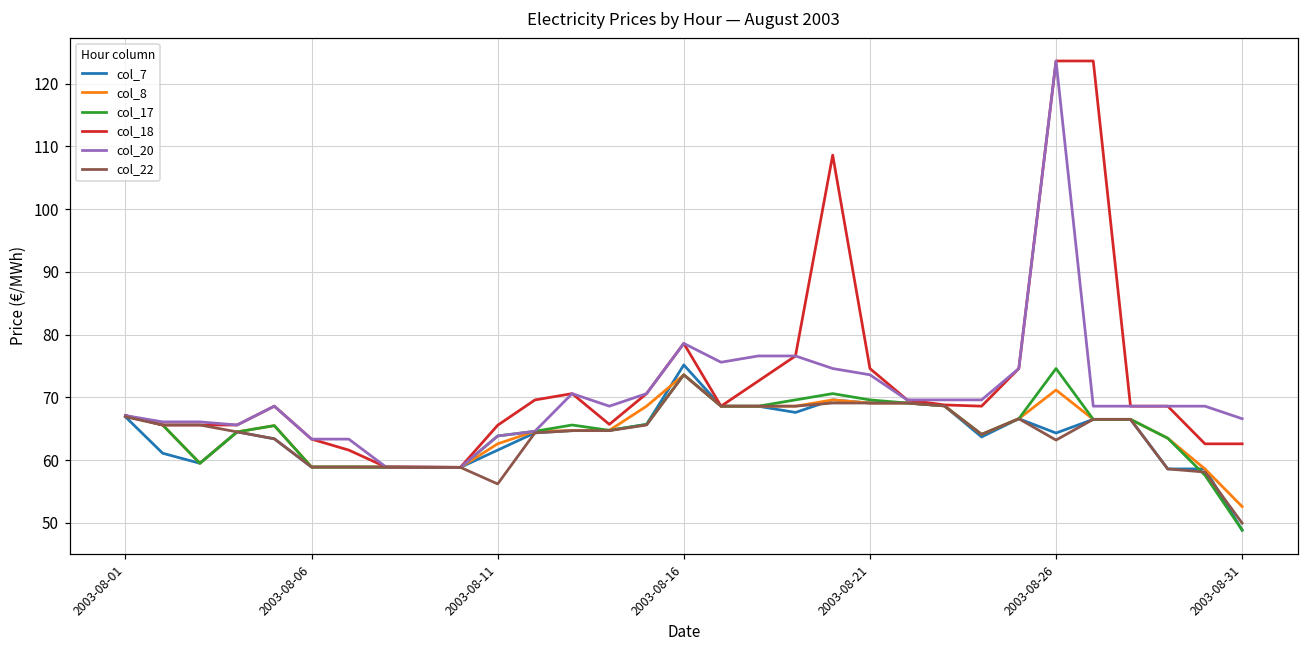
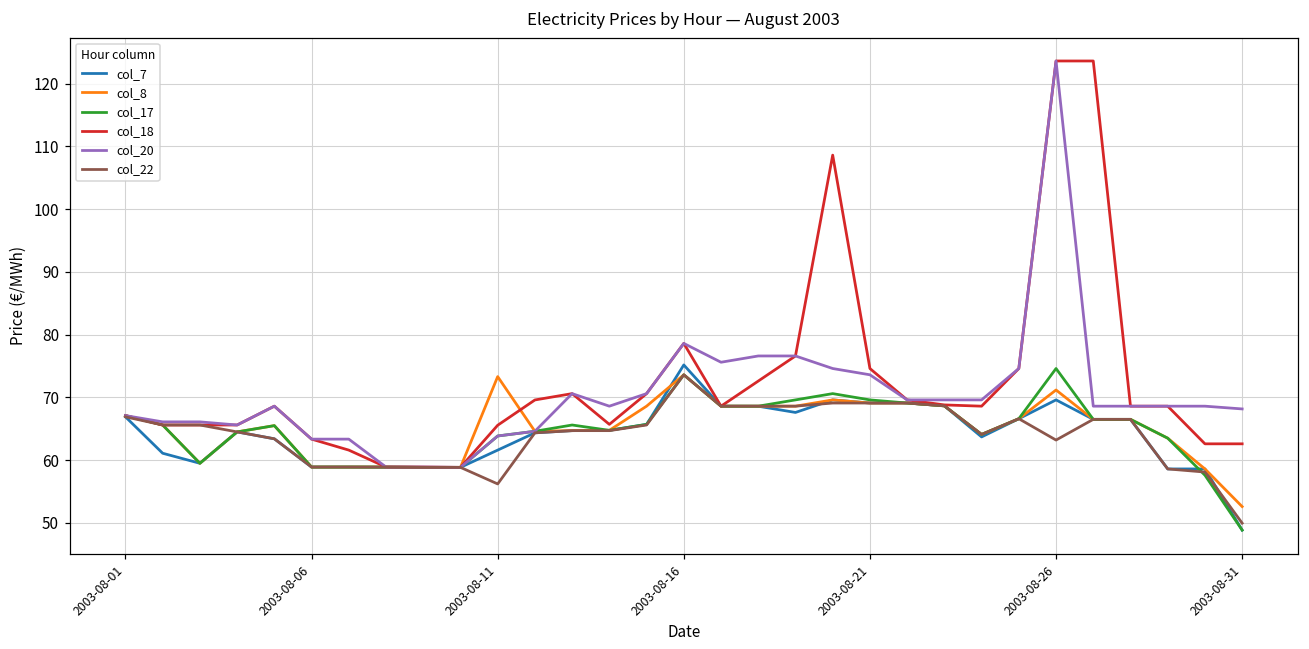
  {
    "col_7": {
      "2003-08-11": 62,
      "2003-08-16": 75,
-     "2003-08-26": 64
+     "2003-08-26": 70
    },
    "col_8": {
-     "2003-08-11": 63,
+     "2003-08-11": 73,
      "2003-08-26": 71,
      "2003-08-31": 53
    },
    "col_17": {
      "2003-08-21": 70,
      "2003-08-26": 75
    },
    "col_18": {
      "2003-08-11": 66,
      "2003-08-21": 75,
      "2003-08-31": 63
    },
    "col_20": {
      "2003-08-21": 74,
-     "2003-08-31": 67
+     "2003-08-31": 68
    },
    "col_22": {
      "2003-08-11": 56,
      "2003-08-26": 63,
      "2003-08-31": 50
    }
  }
